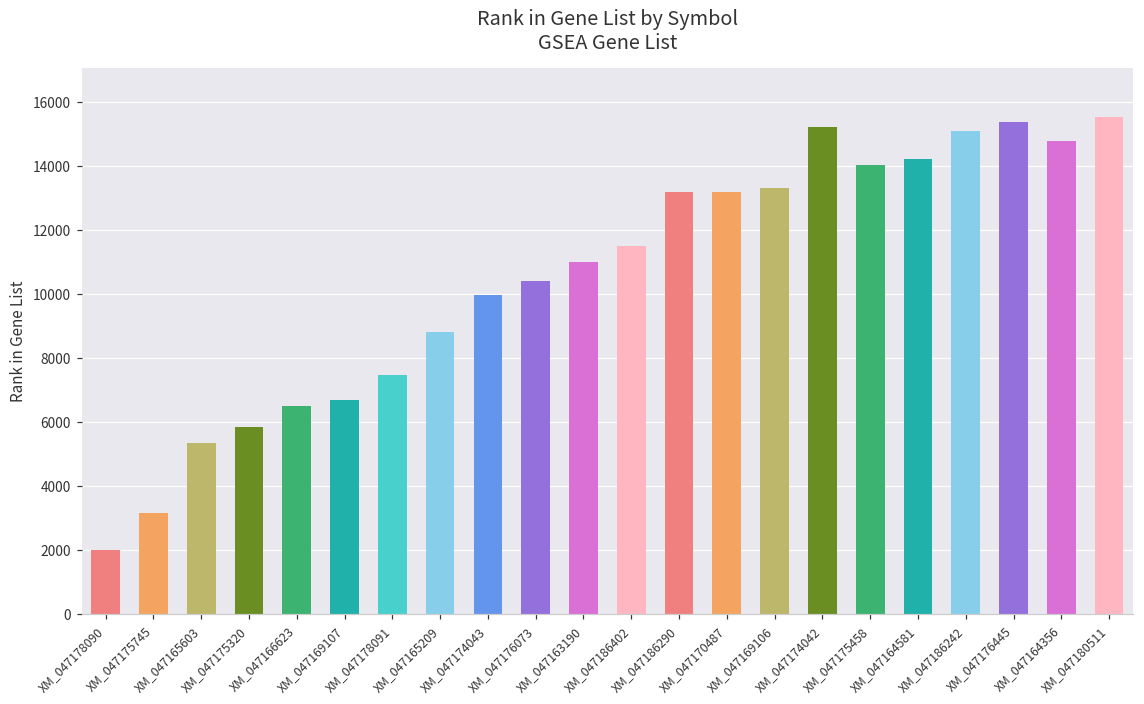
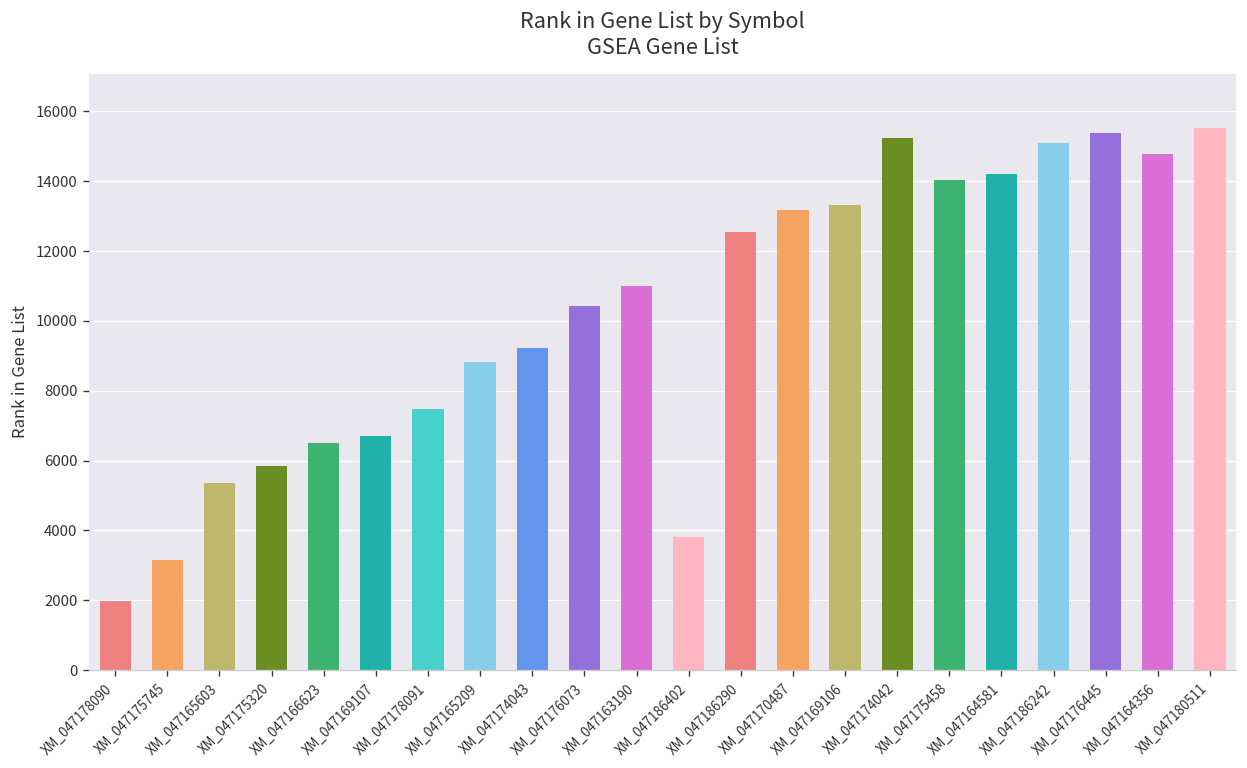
  {
    "XM_047178090": 2000,
    "XM_047175745": 3200,
    "XM_047165603": 5400,
    "XM_047175320": 5900,
    "XM_047166623": 6500,
    "XM_047169107": 6700,
    "XM_047178091": 7500,
    "XM_047165209": 8800,
-   "XM_047174043": 10000,
+   "XM_047174043": 9200,
    "XM_047176073": 10400,
    "XM_047163190": 11000,
-   "XM_047186402": 11500,
-   "XM_047186290": 13200,
+   "XM_047186402": 3800,
+   "XM_047186290": 12500,
    "XM_047170487": 13200,
    "XM_047169106": 13300,
    "XM_047174042": 15200,
    "XM_047175458": 14000,
    "XM_047164581": 14200,
    "XM_047186242": 15100,
    "XM_047176445": 15400,
    "XM_047164356": 14800,
    "XM_047180511": 15500
  }
